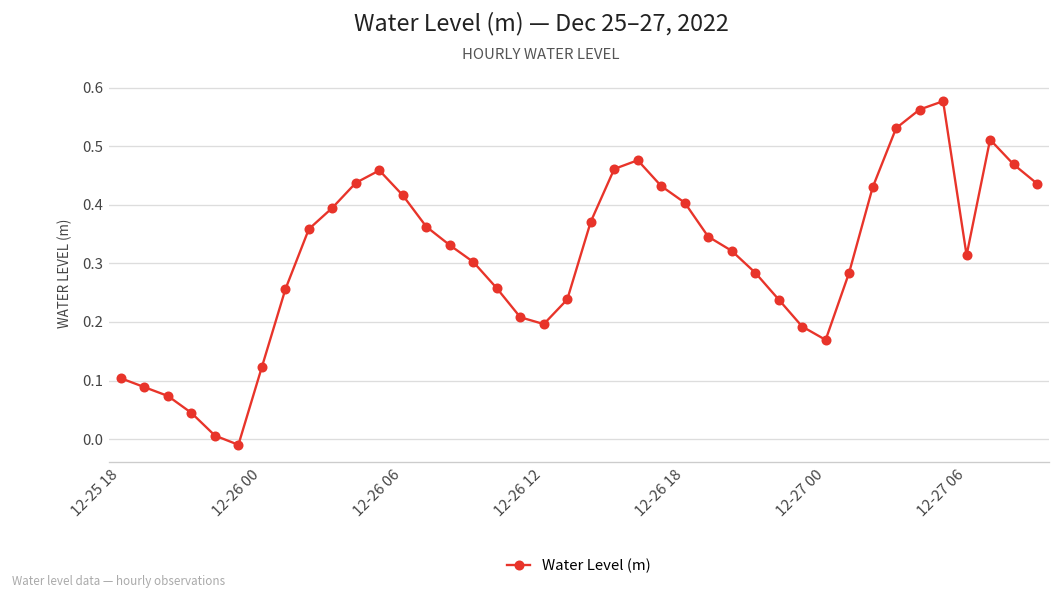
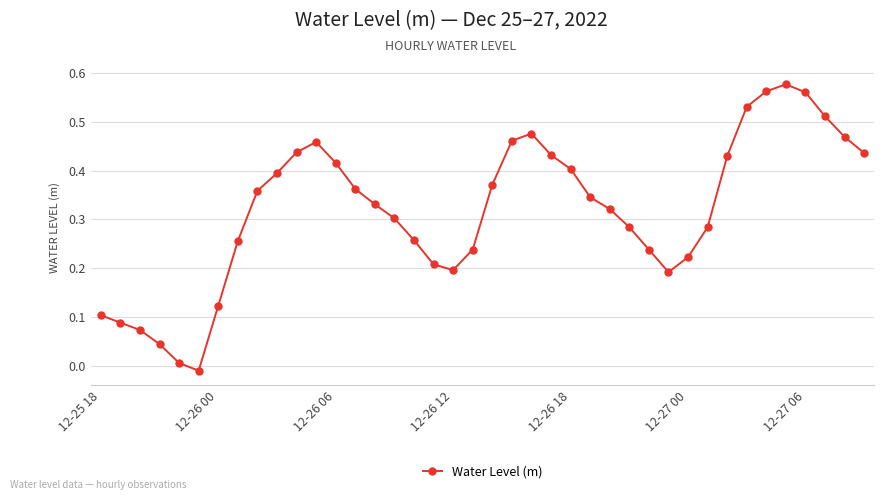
  {
    "12-25 18": 0.10,
    "12-26 00": 0.12,
    "12-26 06": 0.42,
    "12-26 12": 0.20,
    "12-26 18": 0.40,
-   "12-27 00": 0.17,
-   "12-27 06": 0.31
+   "12-27 00": 0.22,
+   "12-27 06": 0.56
  }
